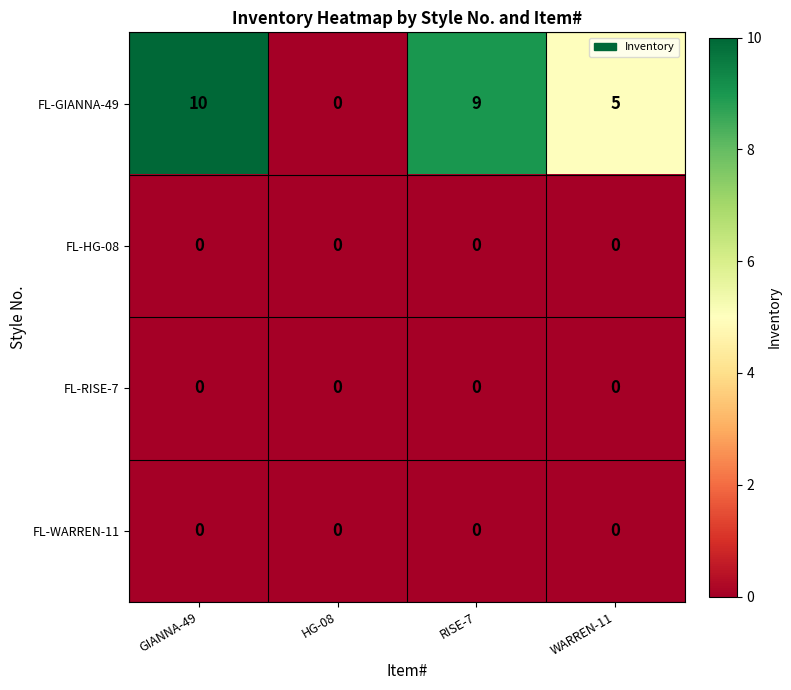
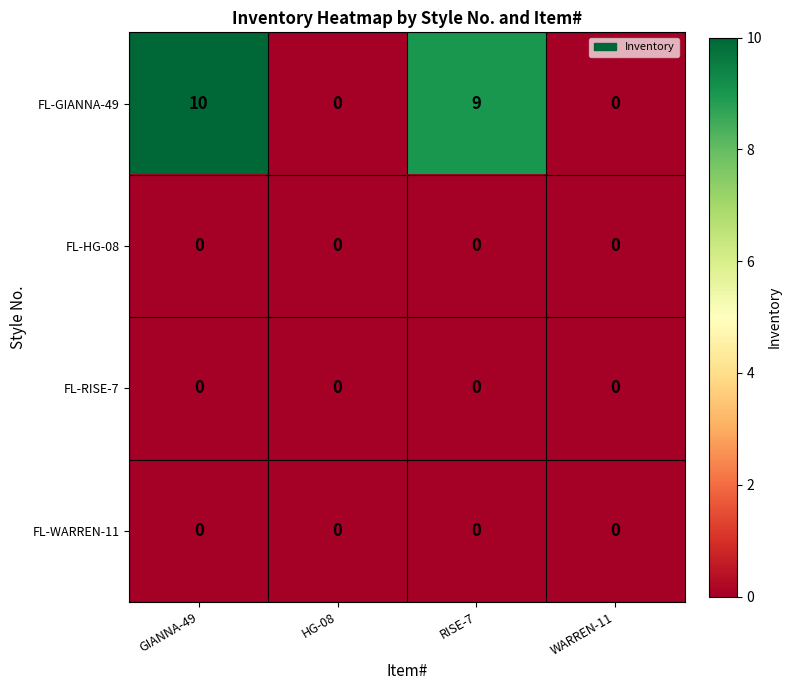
  {
    "FL-GIANNA-49": {
      "GIANNA-49": 10,
      "HG-08": 0,
      "RISE-7": 9,
-     "WARREN-11": 5
+     "WARREN-11": 0
    },
    "FL-HG-08": {
      "GIANNA-49": 0,
      "HG-08": 0,
      "RISE-7": 0,
      "WARREN-11": 0
    },
    "FL-RISE-7": {
      "GIANNA-49": 0,
      "HG-08": 0,
      "RISE-7": 0,
      "WARREN-11": 0
    },
    "FL-WARREN-11": {
      "GIANNA-49": 0,
      "HG-08": 0,
      "RISE-7": 0,
      "WARREN-11": 0
    }
  }
